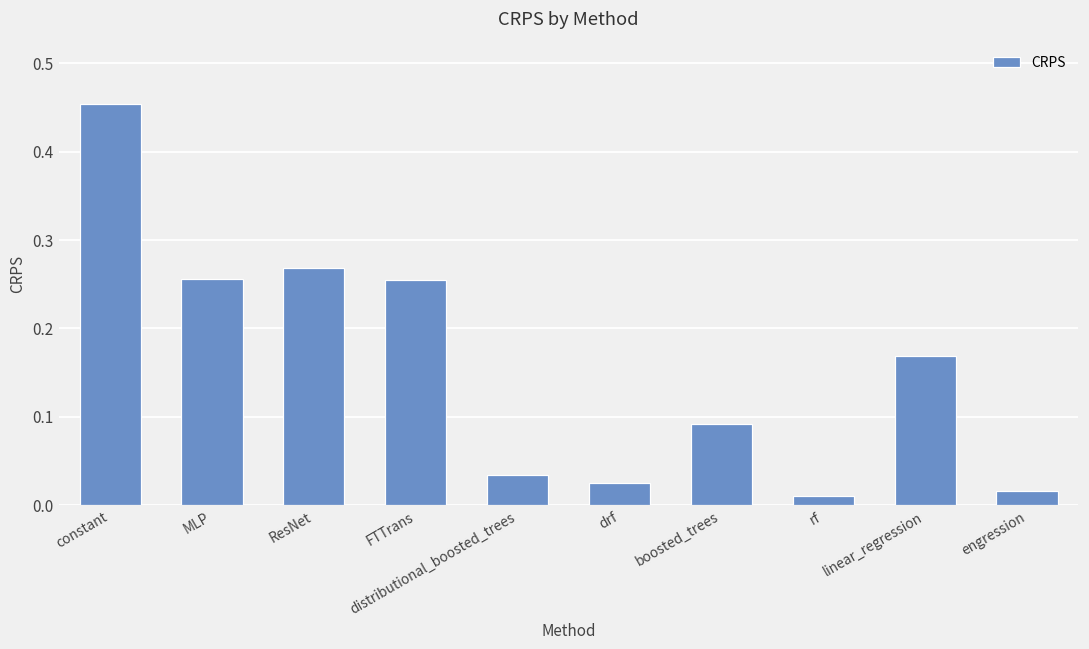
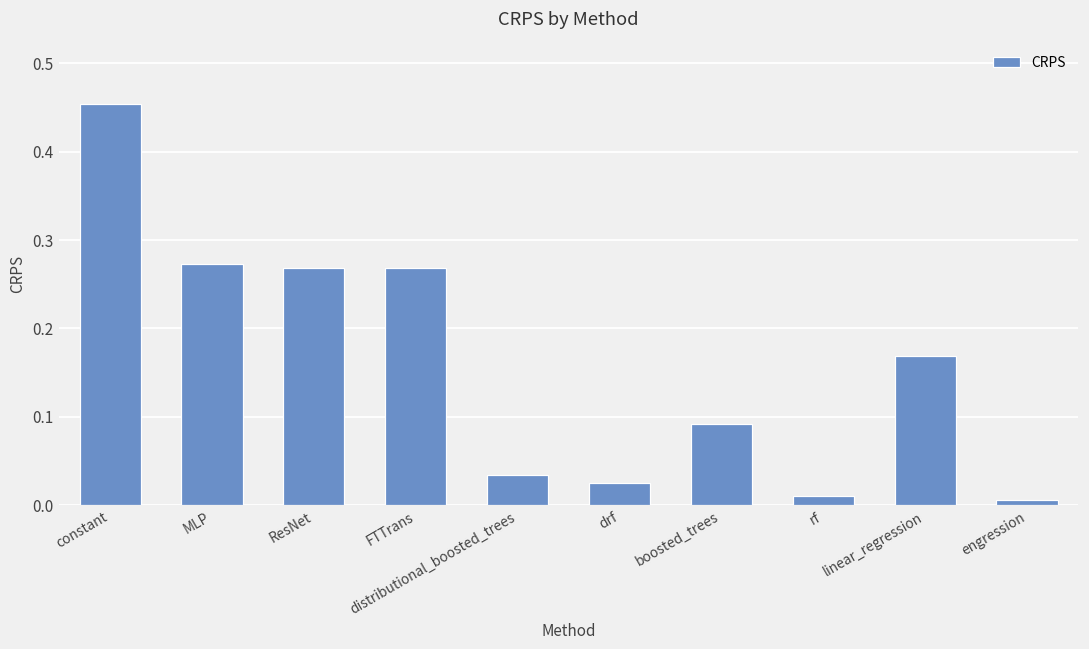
  {
    "constant": 0.45,
-   "MLP": 0.26,
+   "MLP": 0.27,
    "ResNet": 0.27,
-   "FTTrans": 0.25,
+   "FTTrans": 0.27,
    "distributional_boosted_trees": 0.03,
    "drf": 0.02,
    "boosted_trees": 0.09,
    "rf": 0.01,
    "linear_regression": 0.17,
-   "engression": 0.02
+   "engression": 0.01
  }
